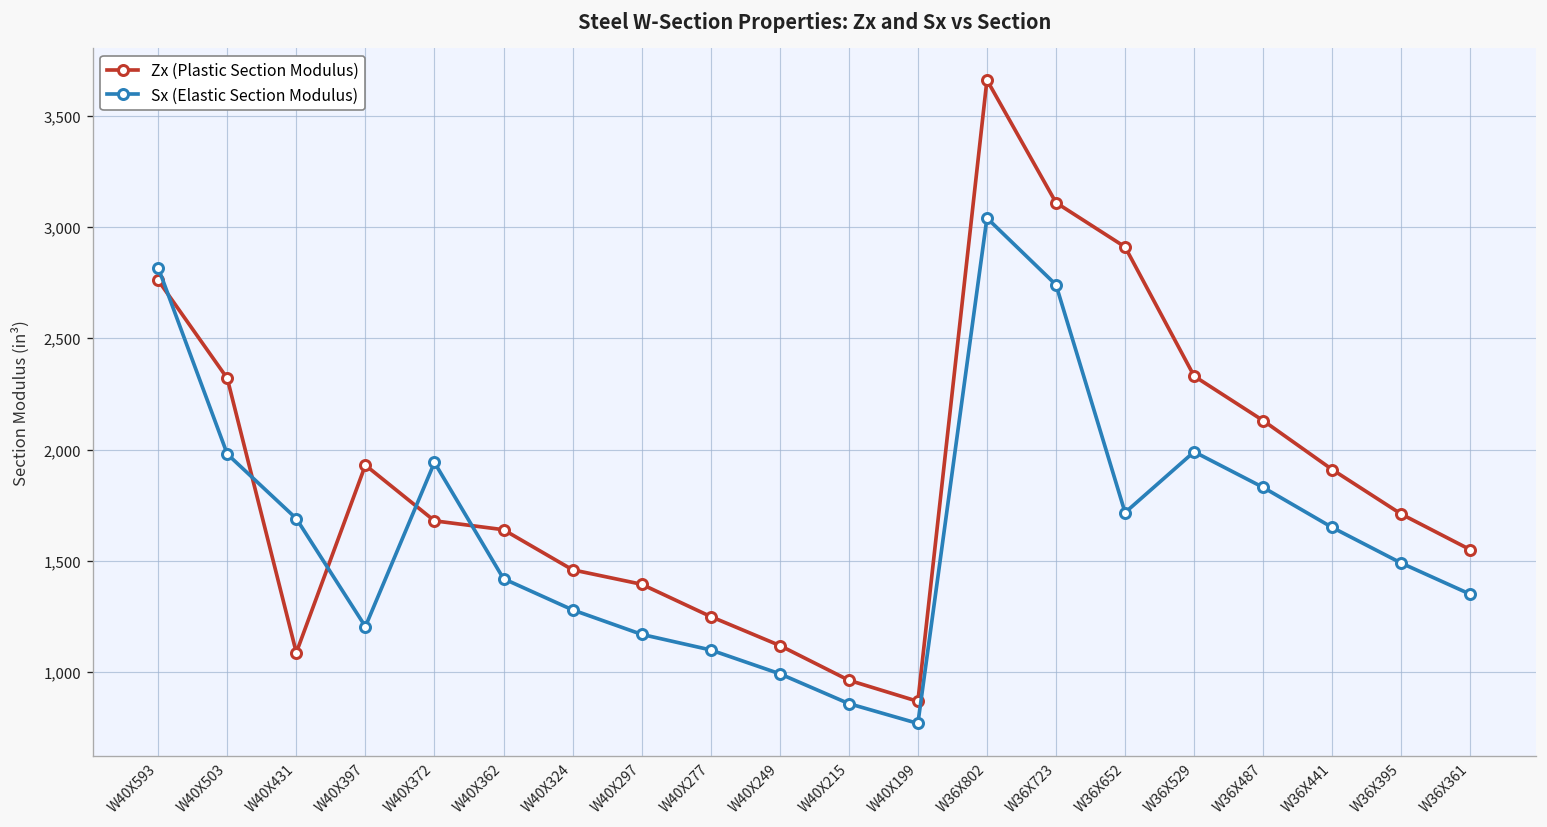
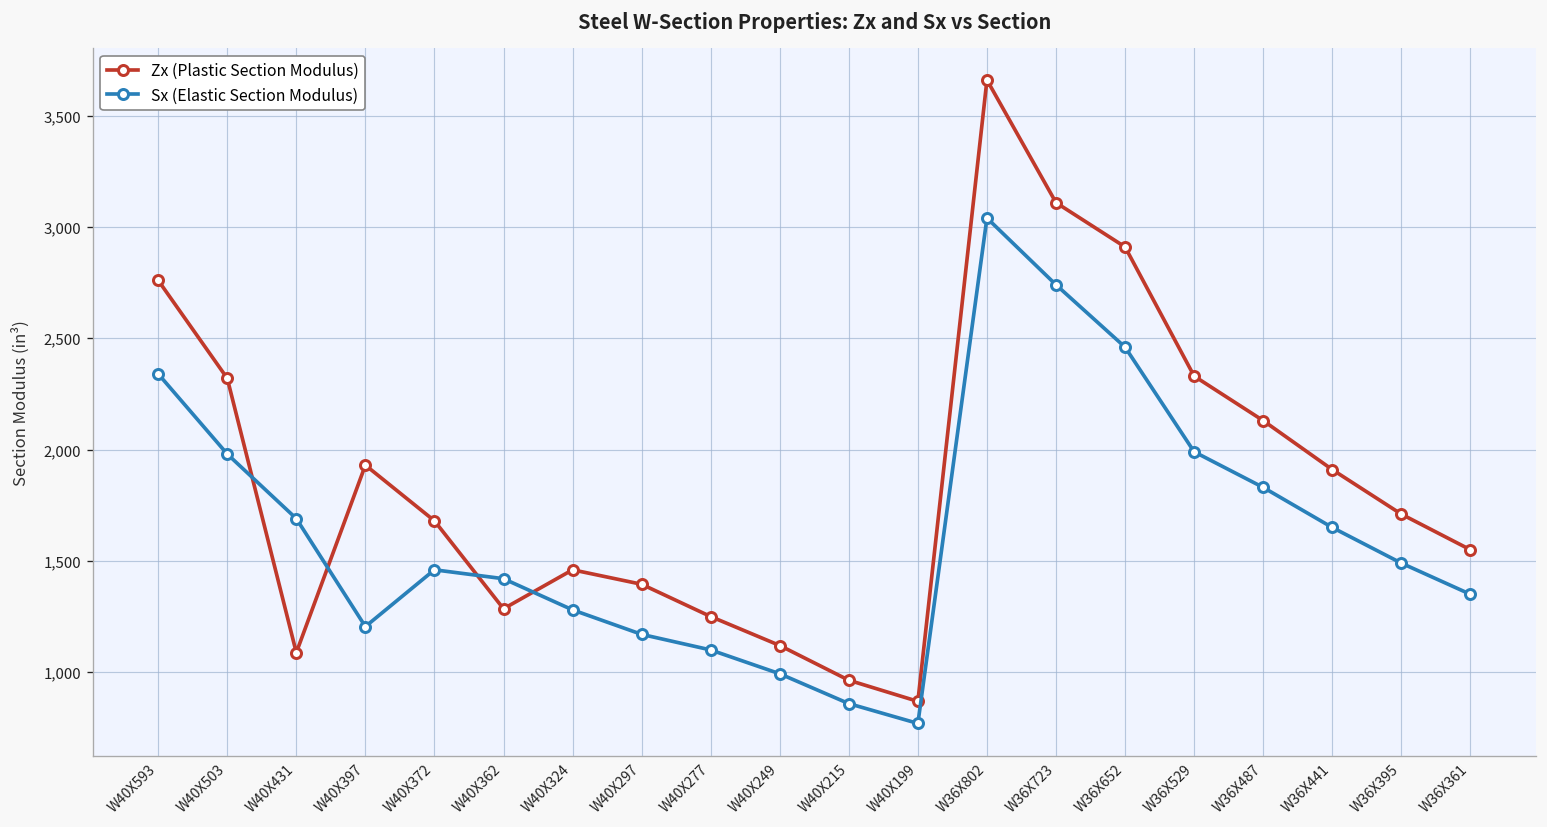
  {
    "Zx (Plastic Section Modulus)": {
      "W40X593": "2,760",
      "W40X503": "2,320",
      "W40X431": "1,090",
      "W40X397": "1,930",
      "W40X372": "1,680",
-     "W40X362": "1,640",
+     "W40X362": "1,290",
      "W40X324": "1,460",
      "W40X297": "1,400",
      "W40X277": "1,250",
      "W40X249": "1,120",
      "W40X215": "960",
      "W40X199": "870",
      "W36X802": "3,660",
      "W36X723": "3,110",
      "W36X652": "2,910",
      "W36X529": "2,330",
      "W36X487": "2,130",
      "W36X441": "1,910",
      "W36X395": "1,710",
      "W36X361": "1,550"
    },
    "Sx (Elastic Section Modulus)": {
-     "W40X593": "2,820",
+     "W40X593": "2,340",
      "W40X503": "1,980",
      "W40X431": "1,690",
      "W40X397": "1,210",
-     "W40X372": "1,940",
+     "W40X372": "1,460",
      "W40X362": "1,420",
      "W40X324": "1,280",
      "W40X297": "1,170",
      "W40X277": "1,100",
      "W40X249": "990",
      "W40X215": "860",
      "W40X199": "770",
      "W36X802": "3,040",
      "W36X723": "2,740",
-     "W36X652": "1,720",
+     "W36X652": "2,460",
      "W36X529": "1,990",
      "W36X487": "1,830",
      "W36X441": "1,650",
      "W36X395": "1,490",
      "W36X361": "1,350"
    }
  }
